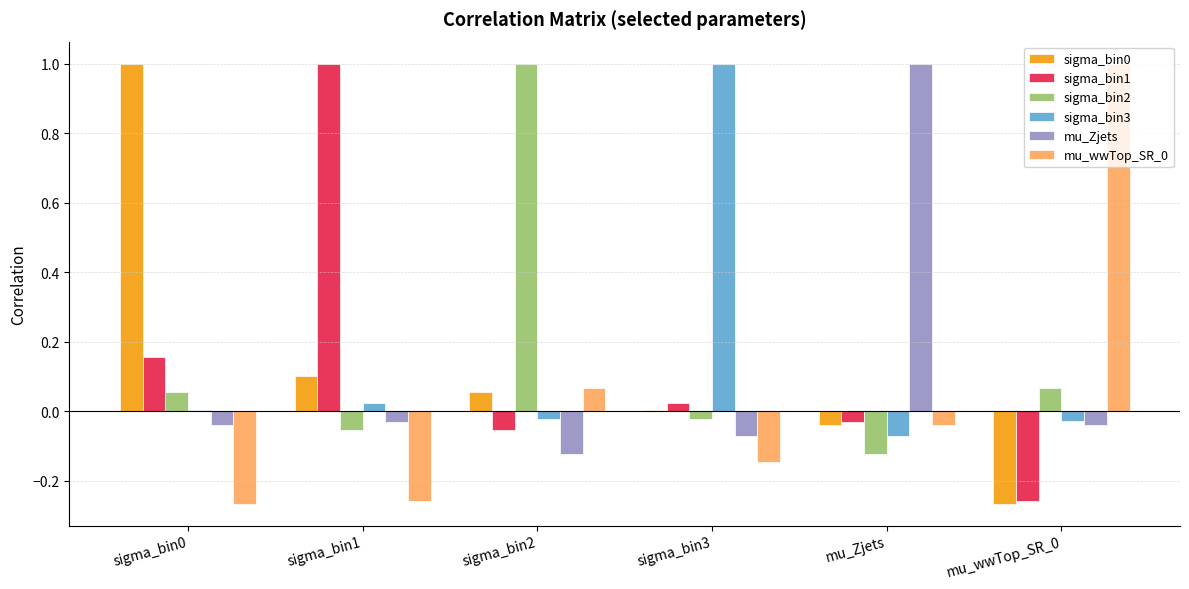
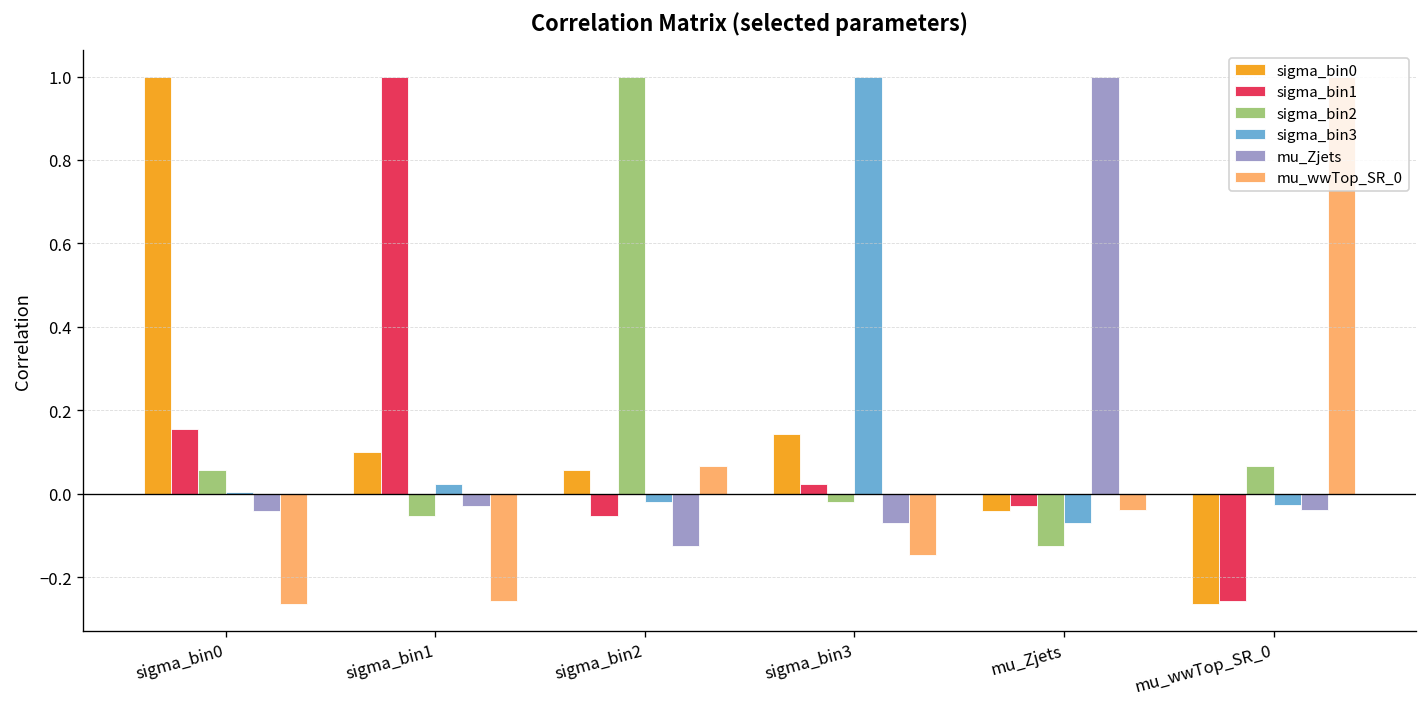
  {
    "sigma_bin0": {
      "sigma_bin0": 1.00,
      "sigma_bin1": 0.10,
      "sigma_bin2": 0.06,
-     "sigma_bin3": 0.01,
+     "sigma_bin3": 0.14,
      "mu_Zjets": -0.04,
      "mu_wwTop_SR_0": -0.27
    },
    "sigma_bin1": {
      "sigma_bin0": 0.16,
      "sigma_bin1": 1.00,
      "sigma_bin2": -0.05,
      "sigma_bin3": 0.02,
      "mu_Zjets": -0.03,
      "mu_wwTop_SR_0": -0.26
    },
    "sigma_bin2": {
      "sigma_bin0": 0.06,
      "sigma_bin1": -0.05,
      "sigma_bin2": 1.00,
      "sigma_bin3": -0.02,
      "mu_Zjets": -0.12,
      "mu_wwTop_SR_0": 0.07
    },
    "mu_wwTop_SR_0": {
      "sigma_bin0": -0.27,
      "sigma_bin1": -0.26,
      "sigma_bin2": 0.07,
      "sigma_bin3": -0.15,
      "mu_Zjets": -0.04
    }
  }
